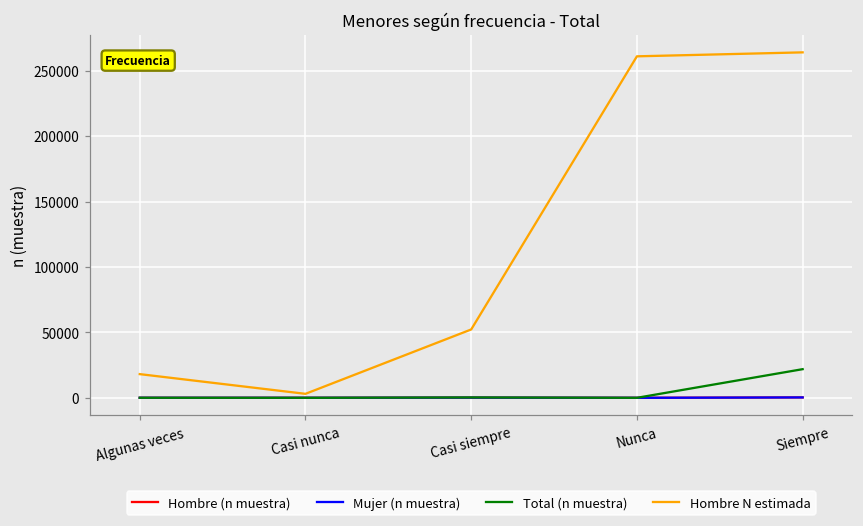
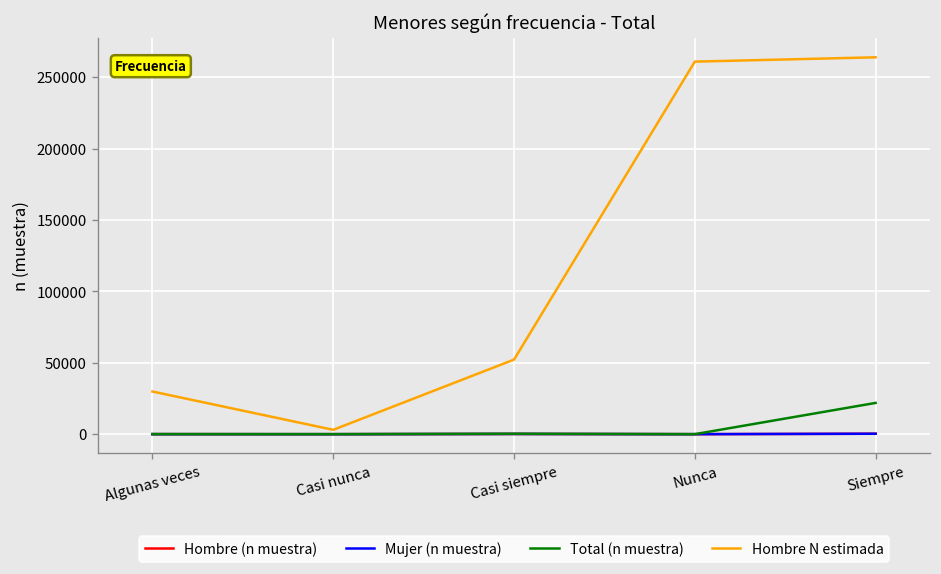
  {
    "Mujer (n muestra)": {
      "Siempre": 0
    },
    "Total (n muestra)": {
      "Siempre": 22000
    },
    "Hombre N estimada": {
-     "Algunas veces": 18000,
+     "Algunas veces": 30000,
      "Casi nunca": 3000,
      "Casi siempre": 52000,
      "Nunca": 261000,
      "Siempre": 264000
    }
  }
